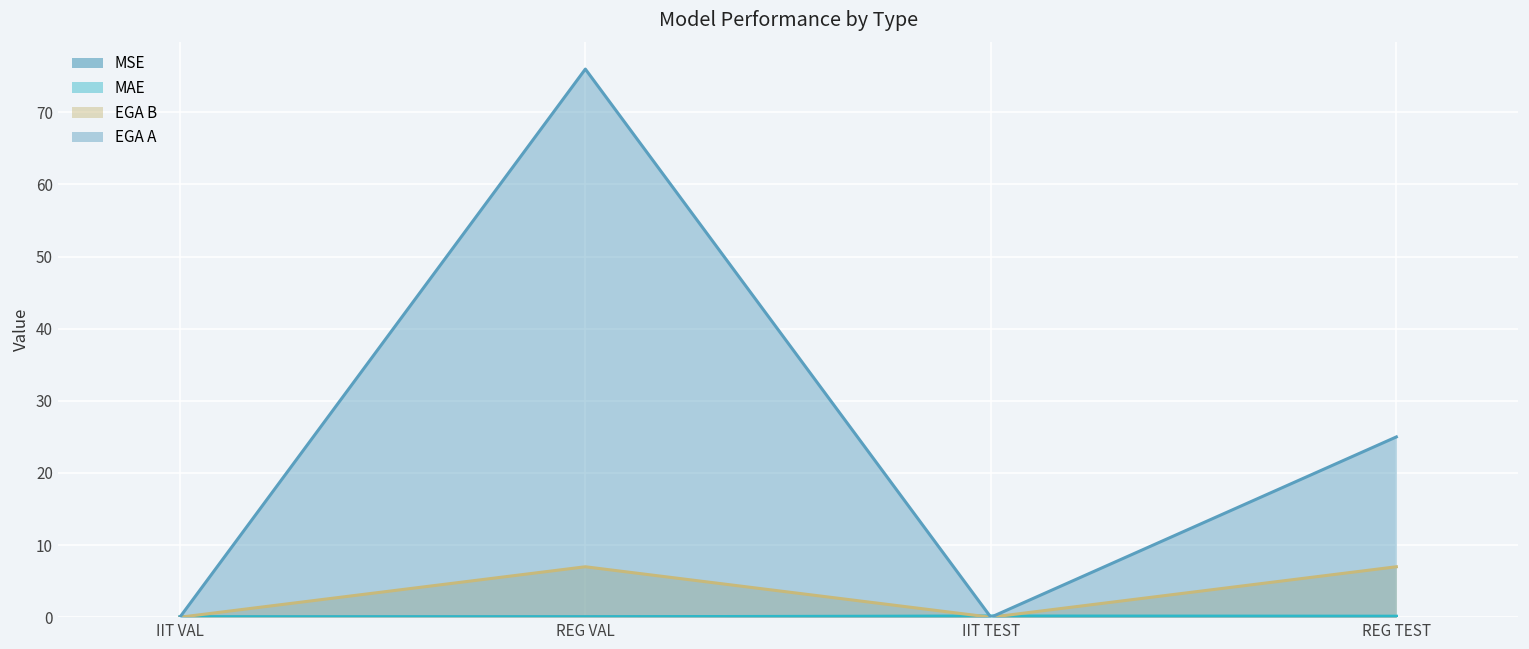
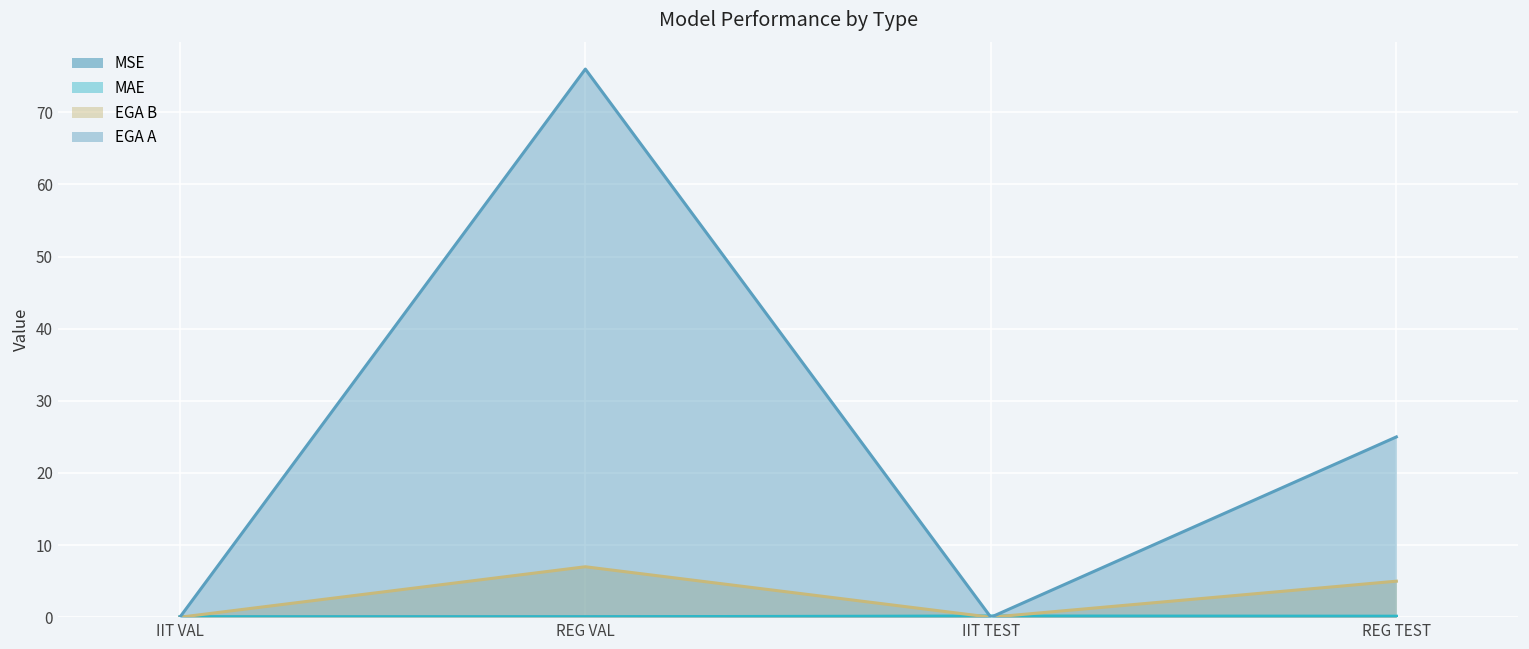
  {
    "EGA B": {
      "REG VAL": 7,
-     "REG TEST": 7
+     "REG TEST": 5
    }
  }
